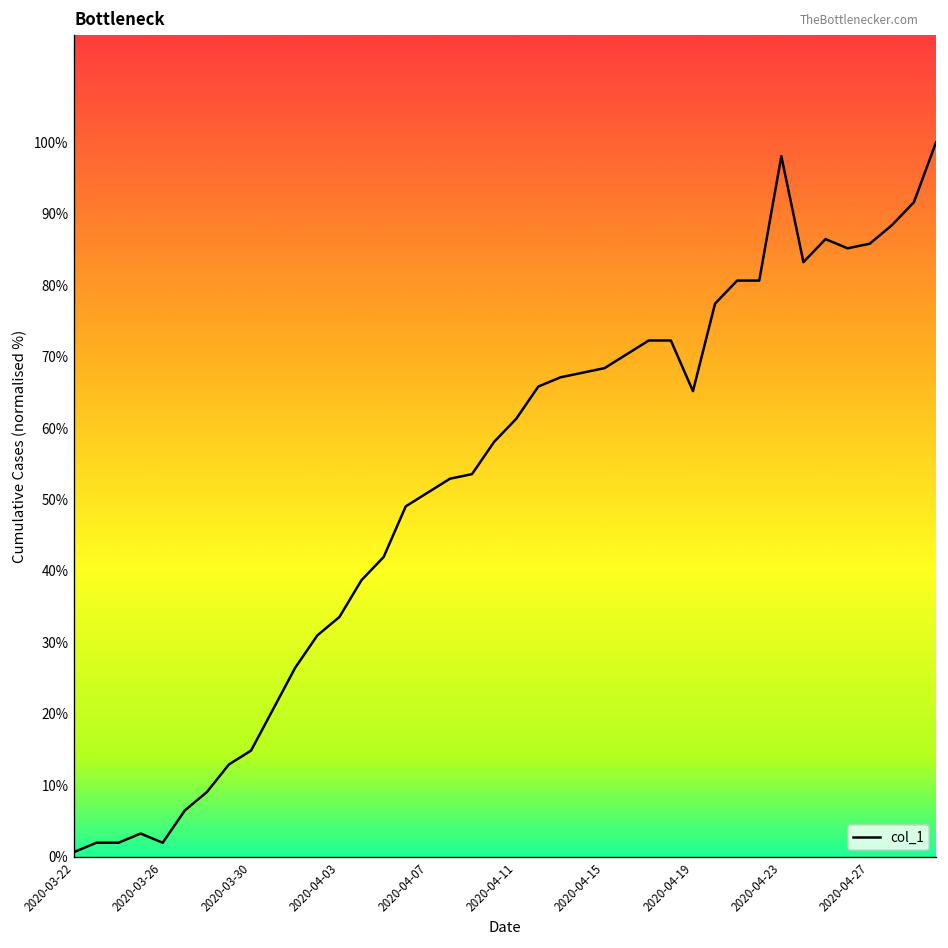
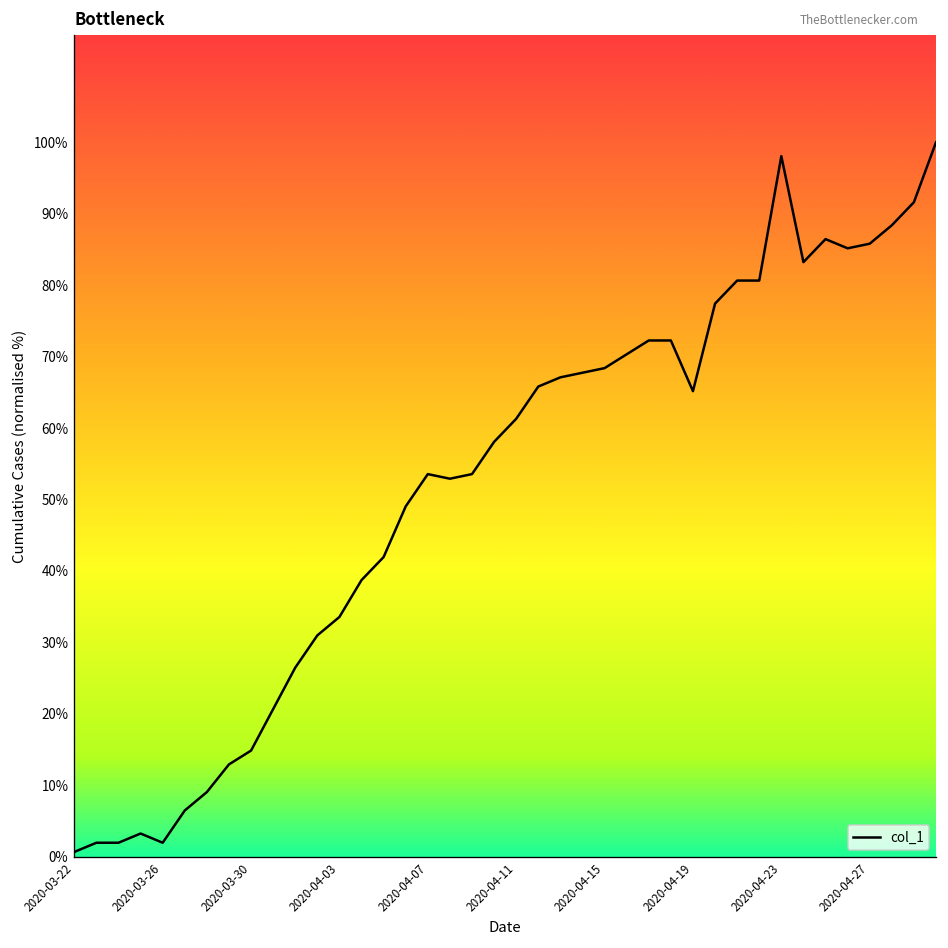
  {
    "2020-03-22": "1%",
    "2020-03-26": "2%",
    "2020-03-30": "15%",
    "2020-04-03": "34%",
-   "2020-04-07": "51%",
+   "2020-04-07": "54%",
    "2020-04-11": "61%",
    "2020-04-15": "68%",
    "2020-04-19": "65%",
    "2020-04-23": "98%",
    "2020-04-27": "86%"
  }
